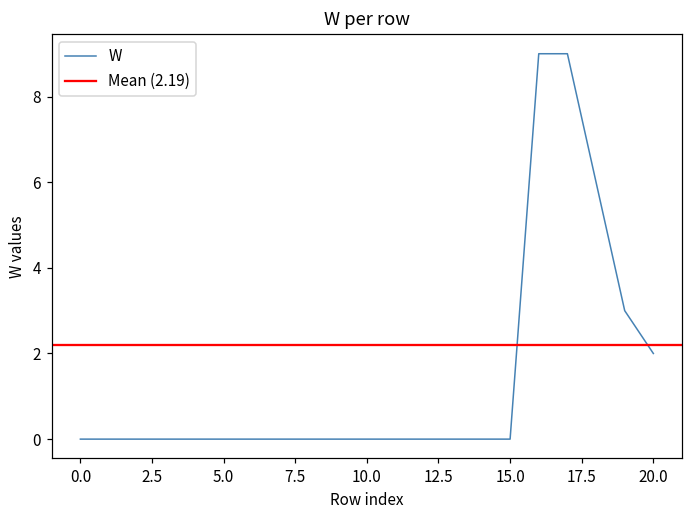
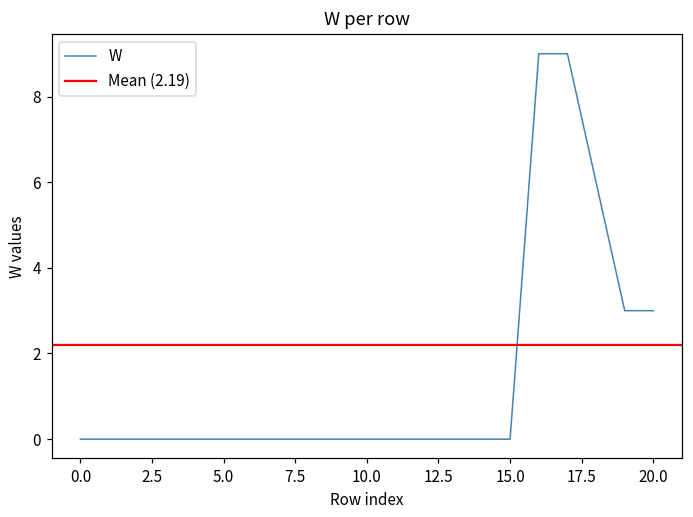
  {
    "0.0": 0,
    "5.0": 0,
    "10.0": 0,
    "15.0": 0,
-   "20.0": 2
+   "20.0": 3
  }
